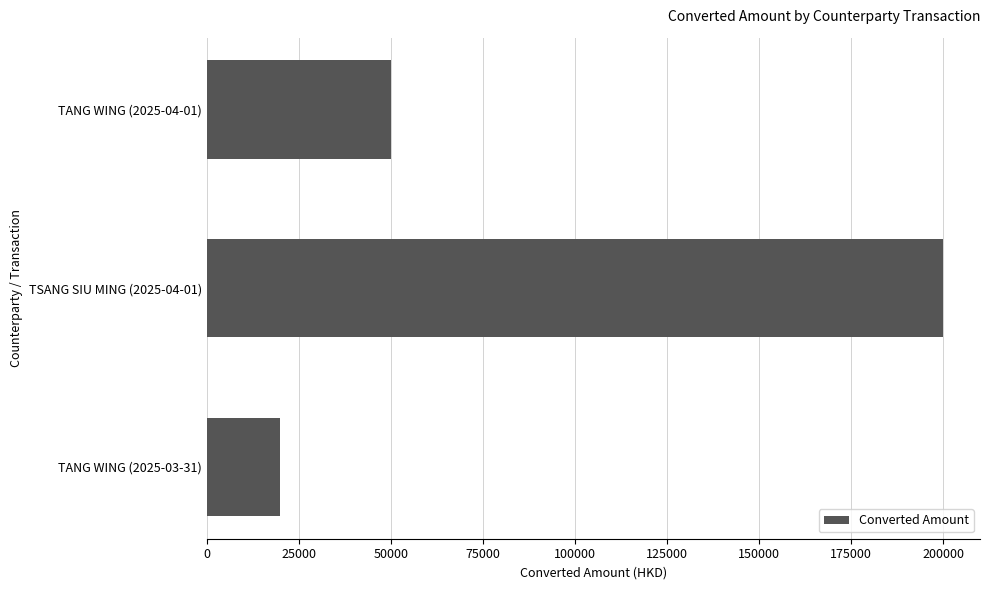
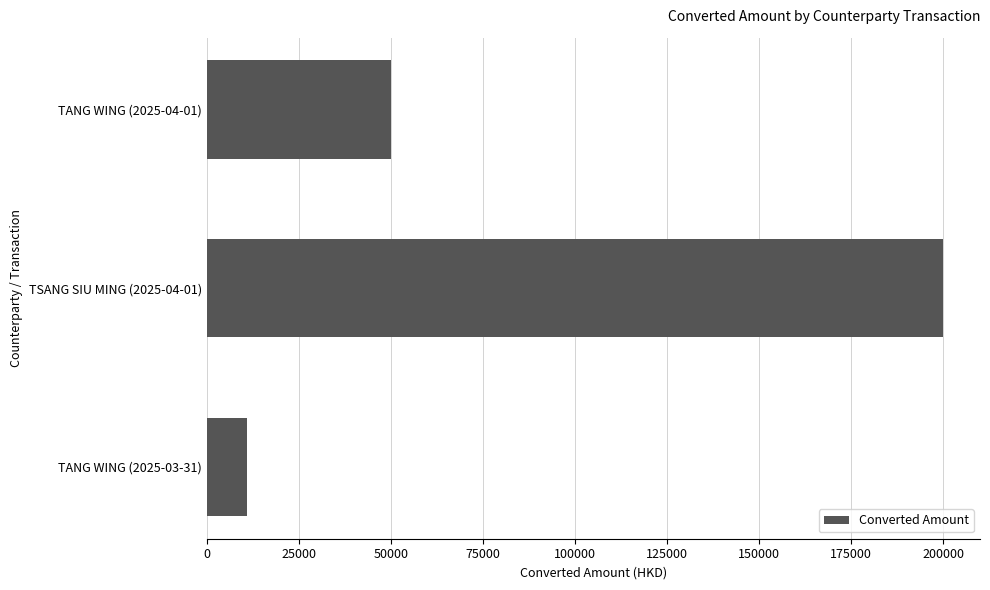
  {
    "TANG WING (2025-04-01)": 50000,
    "TSANG SIU MING (2025-04-01)": 200000,
-   "TANG WING (2025-03-31)": 20000
+   "TANG WING (2025-03-31)": 11000
  }
